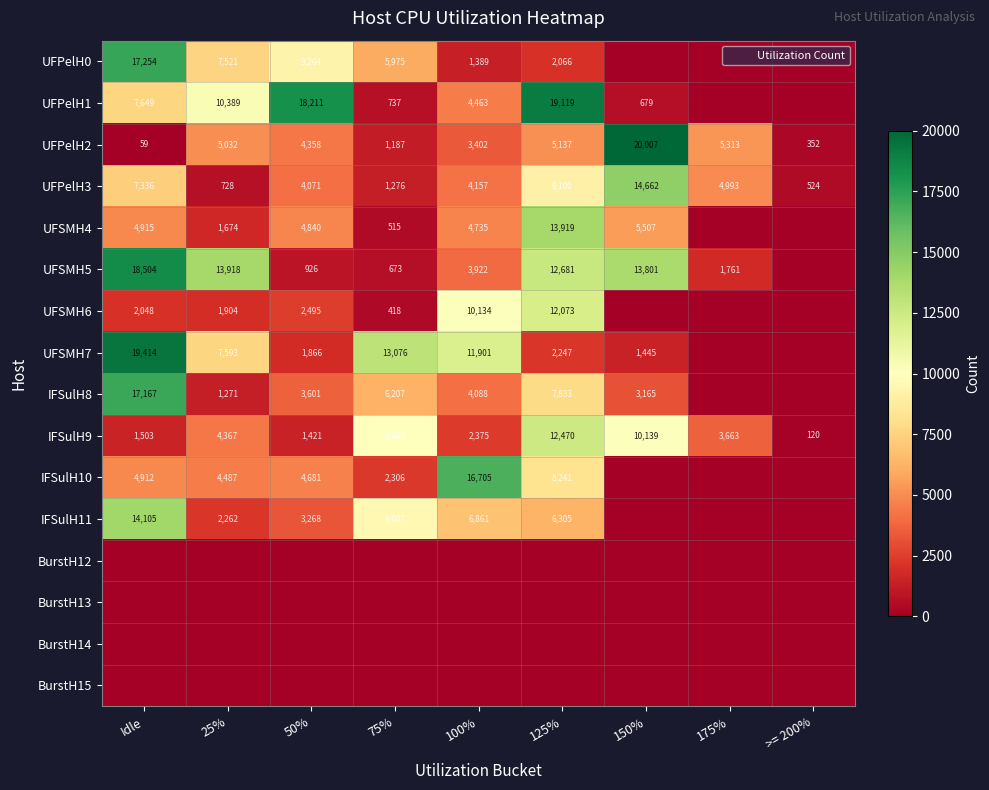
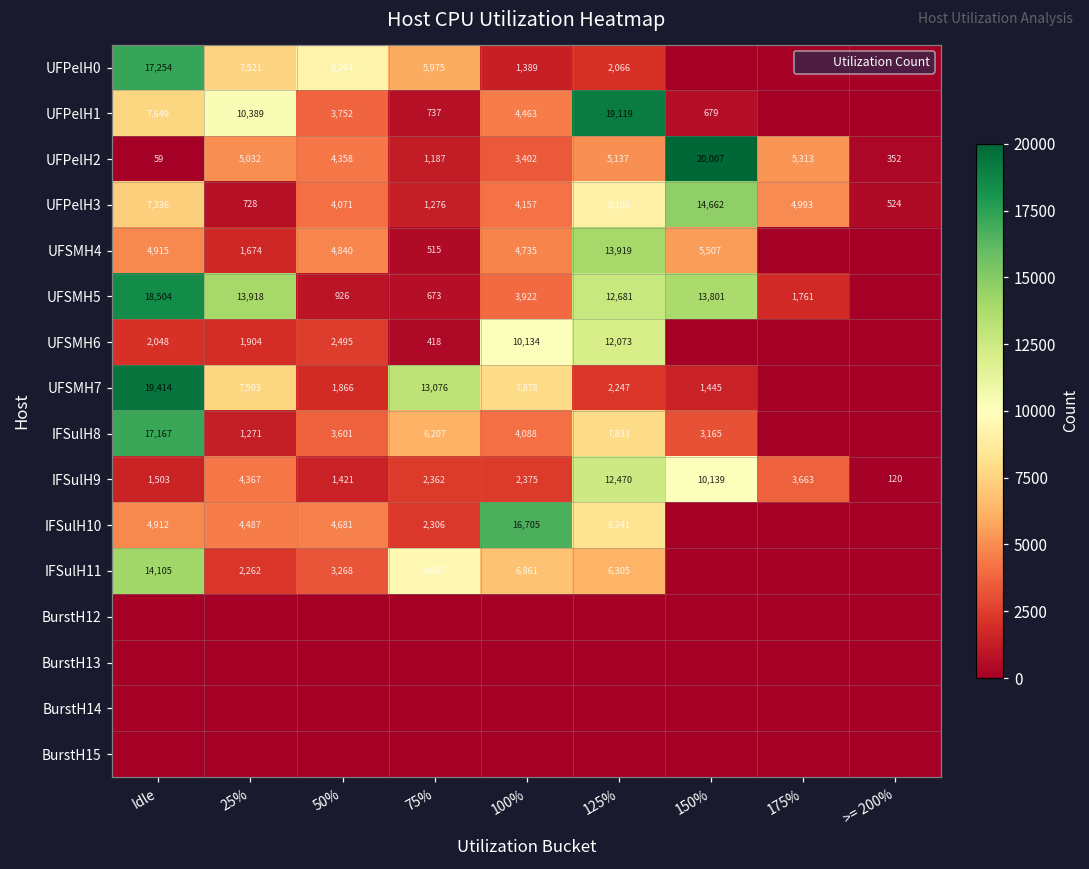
  {
    "UFPelH0": {
      "Idle": "17,254",
      "25%": "7,521",
      "50%": "9,264",
      "75%": "5,975",
      "100%": "1,389",
      "125%": "2,066"
    },
    "UFPelH1": {
      "Idle": "7,649",
      "25%": "10,389",
-     "50%": "18,211",
+     "50%": "3,752",
      "75%": "737",
      "100%": "4,463",
      "125%": "19,119",
      "150%": "679"
    },
    "UFPelH2": {
      "Idle": "59",
      "25%": "5,032",
      "50%": "4,358",
      "75%": "1,187",
      "100%": "3,402",
      "125%": "5,137",
      "150%": "20,007",
      "175%": "5,313",
      ">= 200%": "352"
    },
    "UFPelH3": {
      "Idle": "7,336",
      "25%": "728",
      "50%": "4,071",
      "75%": "1,276",
      "100%": "4,157",
      "125%": "9,100",
      "150%": "14,662",
      "175%": "4,993",
      ">= 200%": "524"
    },
    "UFSMH4": {
      "Idle": "4,915",
      "25%": "1,674",
      "50%": "4,840",
      "75%": "515",
      "100%": "4,735",
      "125%": "13,919",
      "150%": "5,507"
    },
    "UFSMH5": {
      "Idle": "18,504",
      "25%": "13,918",
      "50%": "926",
      "75%": "673",
      "100%": "3,922",
      "125%": "12,681",
      "150%": "13,801",
      "175%": "1,761"
    },
    "UFSMH6": {
      "Idle": "2,048",
      "25%": "1,904",
      "50%": "2,495",
      "75%": "418",
      "100%": "10,134",
      "125%": "12,073"
    },
    "UFSMH7": {
      "Idle": "19,414",
      "25%": "7,593",
      "50%": "1,866",
      "75%": "13,076",
-     "100%": "11,901",
+     "100%": "7,878",
      "125%": "2,247",
      "150%": "1,445"
    },
    "IFSulH8": {
      "Idle": "17,167",
      "25%": "1,271",
      "50%": "3,601",
      "75%": "6,207",
      "100%": "4,088",
      "125%": "7,833",
      "150%": "3,165"
    },
    "IFSulH9": {
      "Idle": "1,503",
      "25%": "4,367",
      "50%": "1,421",
-     "75%": "9,967",
+     "75%": "2,362",
      "100%": "2,375",
      "125%": "12,470",
      "150%": "10,139",
      "175%": "3,663",
      ">= 200%": "120"
    },
    "IFSulH10": {
      "Idle": "4,912",
      "25%": "4,487",
      "50%": "4,681",
      "75%": "2,306",
      "100%": "16,705",
      "125%": "8,241"
    },
    "IFSulH11": {
      "Idle": "14,105",
      "25%": "2,262",
      "50%": "3,268",
      "75%": "9,607",
      "100%": "6,861",
      "125%": "6,305"
    }
  }
